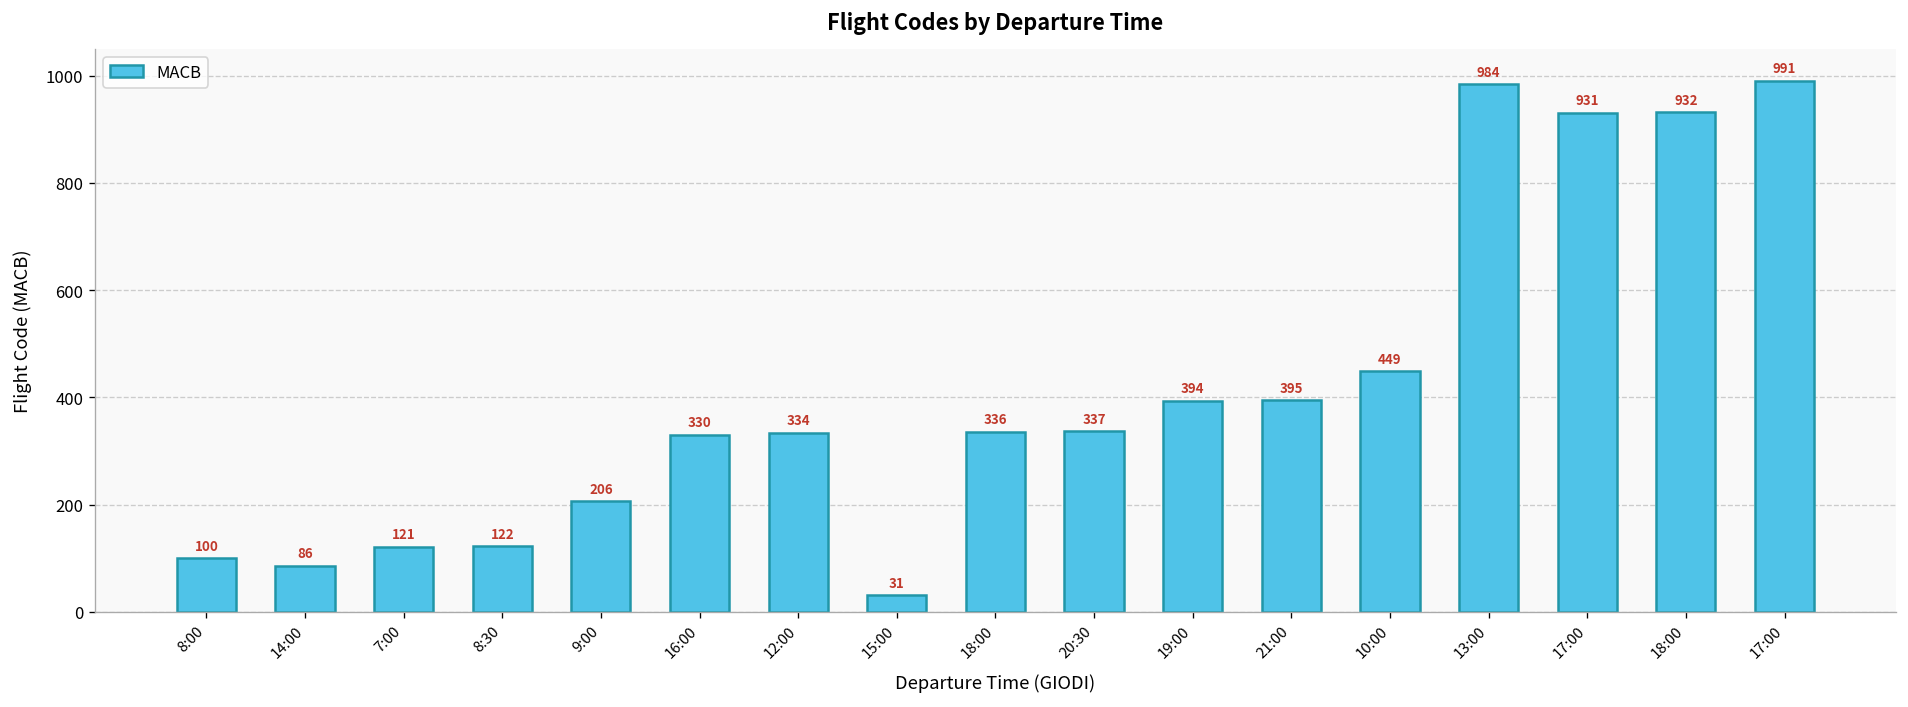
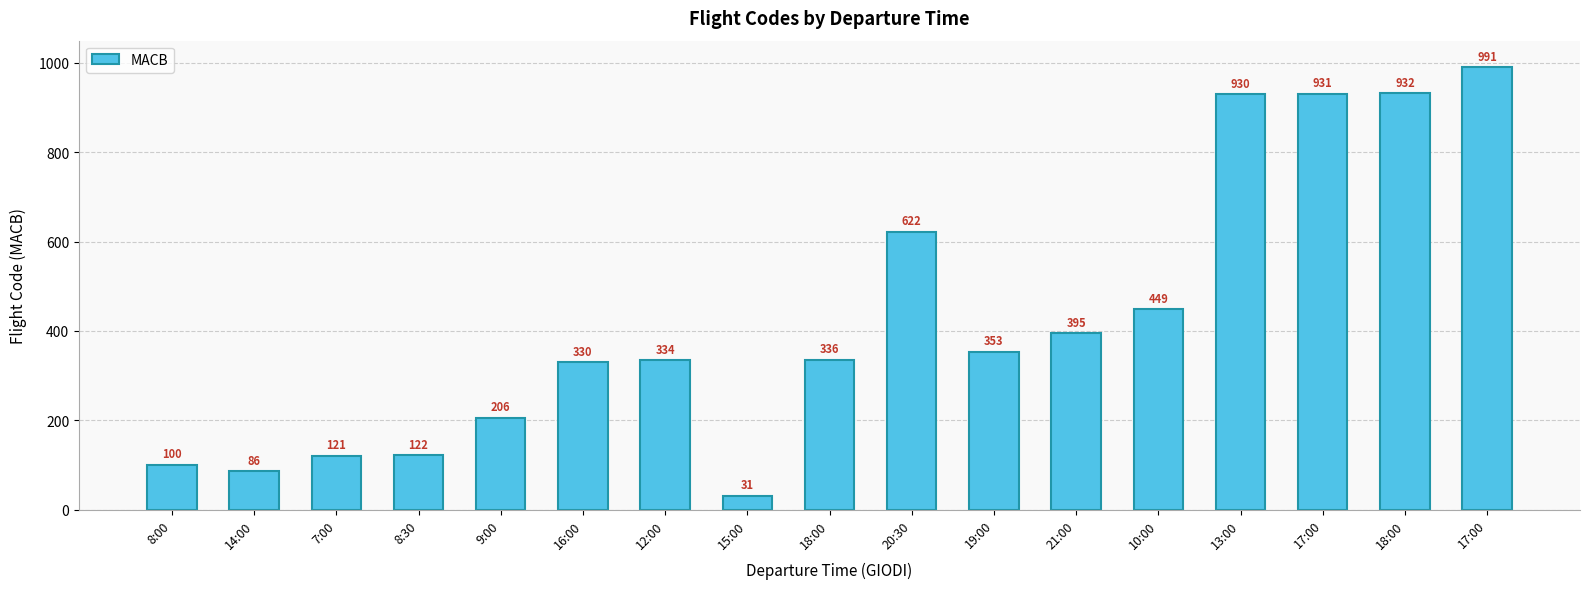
  {
    "8:00": 100,
    "14:00": 86,
    "7:00": 121,
    "8:30": 122,
    "9:00": 206,
    "16:00": 330,
    "12:00": 334,
    "15:00": 31,
-   "20:30": 337,
-   "19:00": 394,
+   "20:30": 622,
+   "19:00": 353,
    "21:00": 395,
    "10:00": 449,
-   "13:00": 984
+   "13:00": 930
  }
